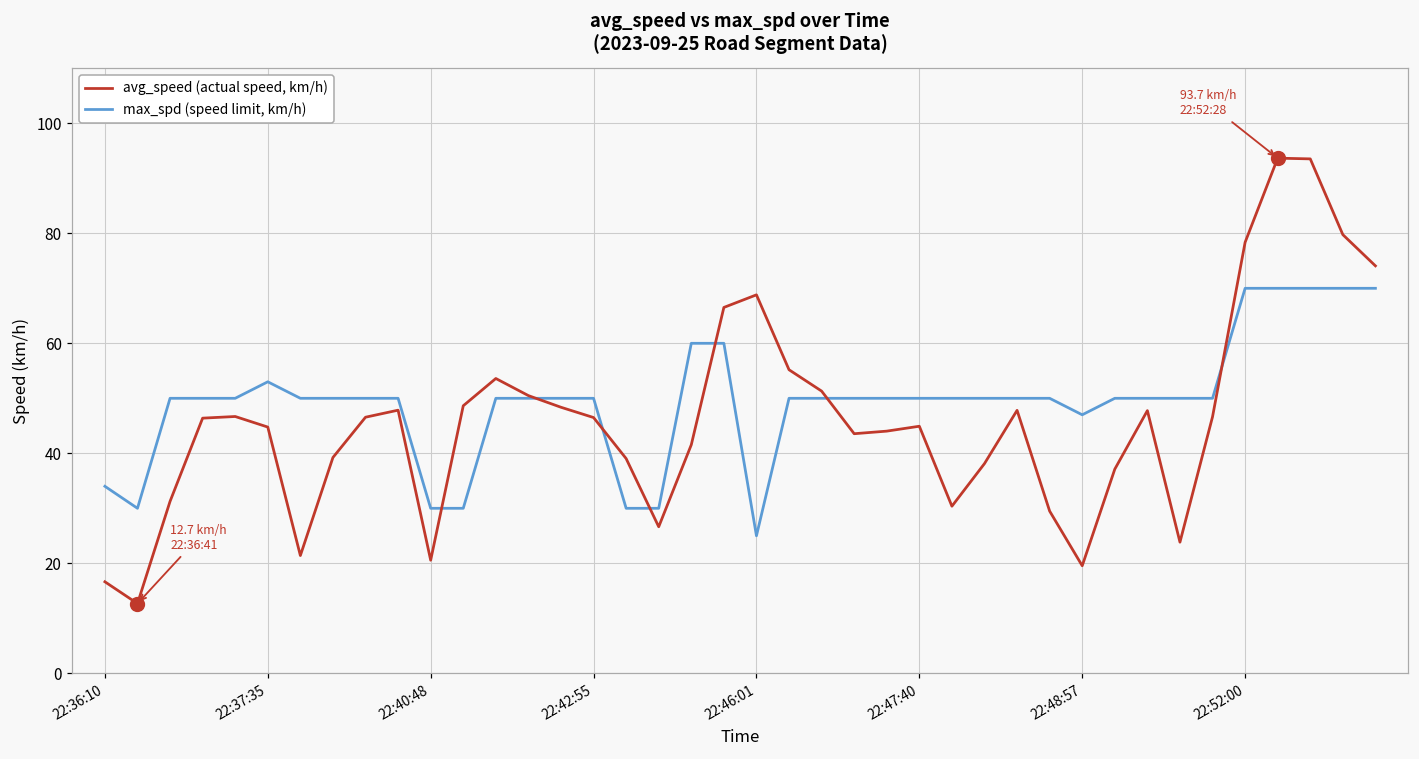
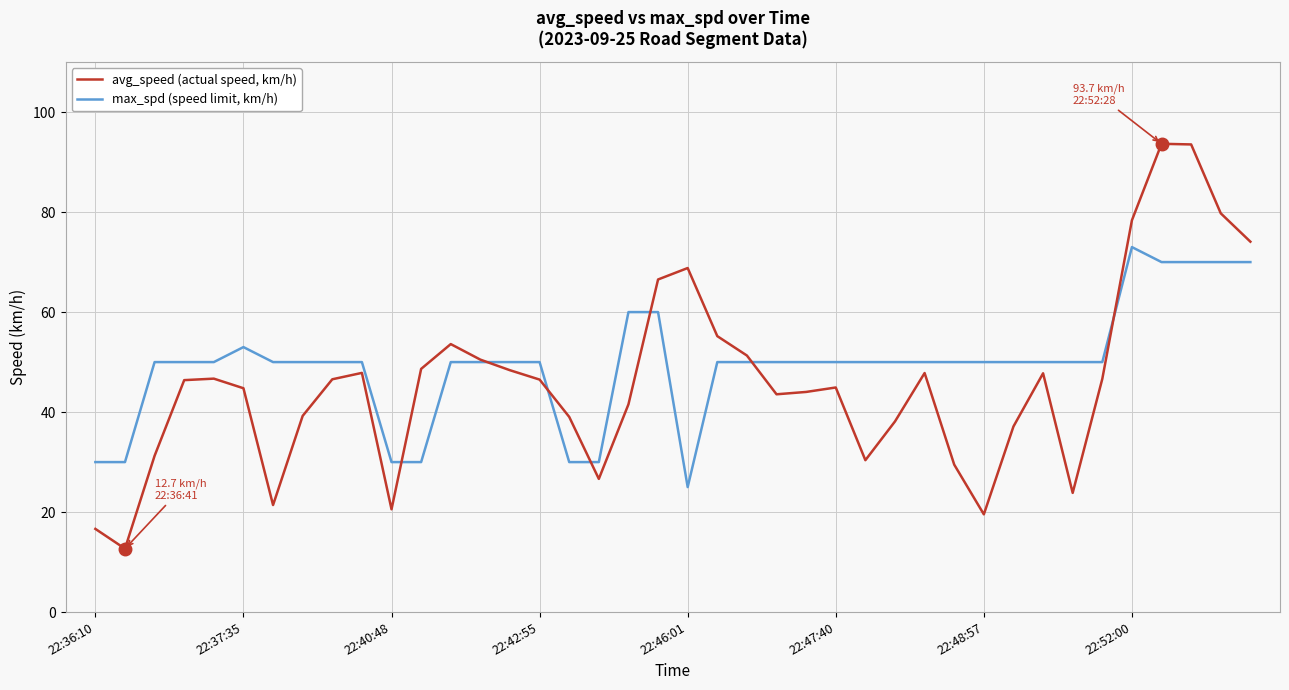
  {
    "max_spd (speed limit, km/h)": {
-     "22:36:10": 34,
+     "22:36:10": 30,
      "22:37:35": 53,
      "22:40:48": 30,
      "22:42:55": 50,
      "22:46:01": 25,
      "22:47:40": 50,
-     "22:48:57": 47,
-     "22:52:00": 70
+     "22:48:57": 50,
+     "22:52:00": 73
    }
  }
